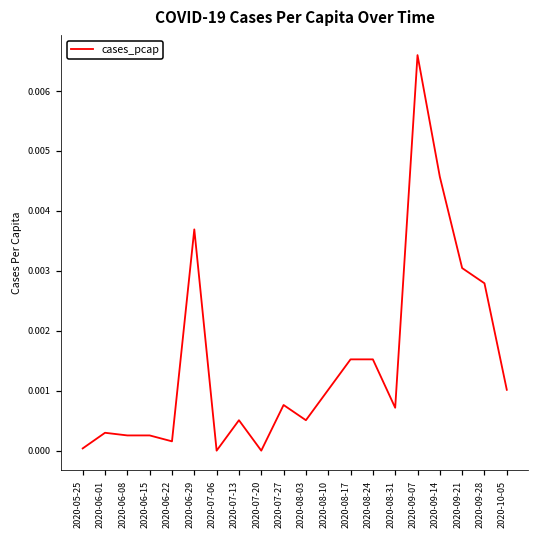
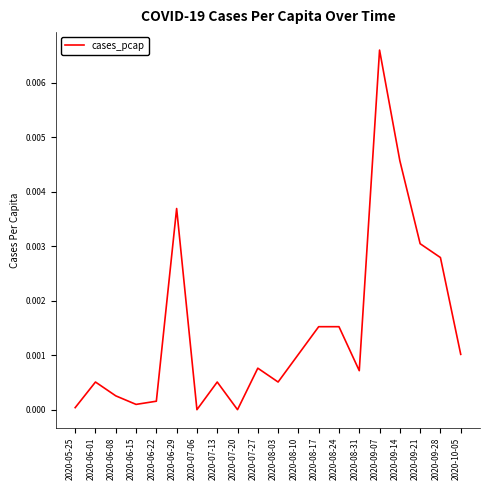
  {
    "2020-05-25": 0.0000,
-   "2020-06-01": 0.0003,
+   "2020-06-01": 0.0005,
    "2020-06-08": 0.0003,
-   "2020-06-15": 0.0003,
+   "2020-06-15": 0.0001,
    "2020-06-22": 0.0002,
    "2020-06-29": 0.0037,
    "2020-07-06": 0.0000,
    "2020-07-13": 0.0005,
    "2020-07-20": 0.0000,
    "2020-07-27": 0.0008,
    "2020-08-03": 0.0005,
    "2020-08-10": 0.0010,
    "2020-08-17": 0.0015,
    "2020-08-24": 0.0015,
    "2020-08-31": 0.0007,
    "2020-09-07": 0.0066,
    "2020-09-14": 0.0046,
    "2020-09-21": 0.0030,
    "2020-09-28": 0.0028,
    "2020-10-05": 0.0010
  }
